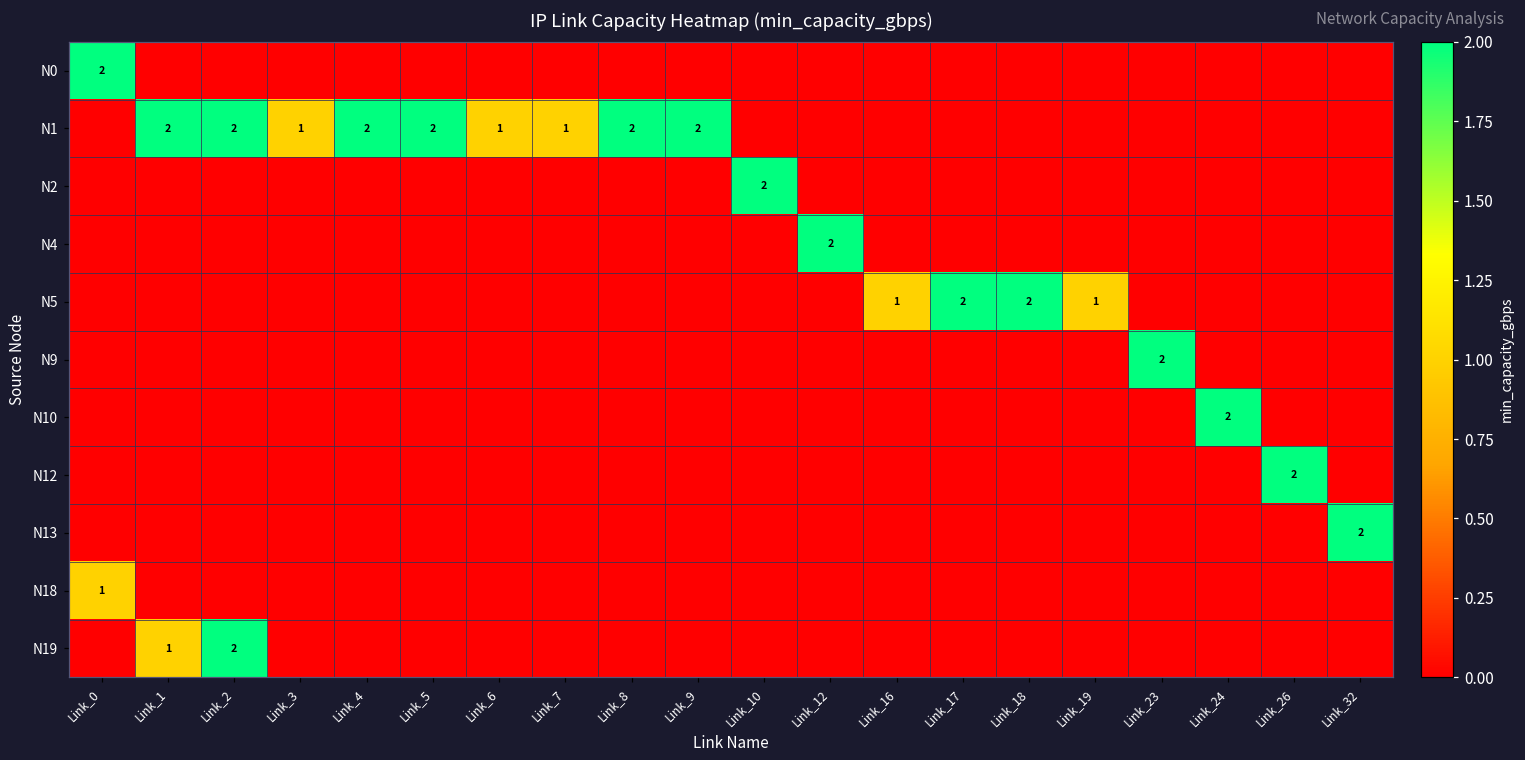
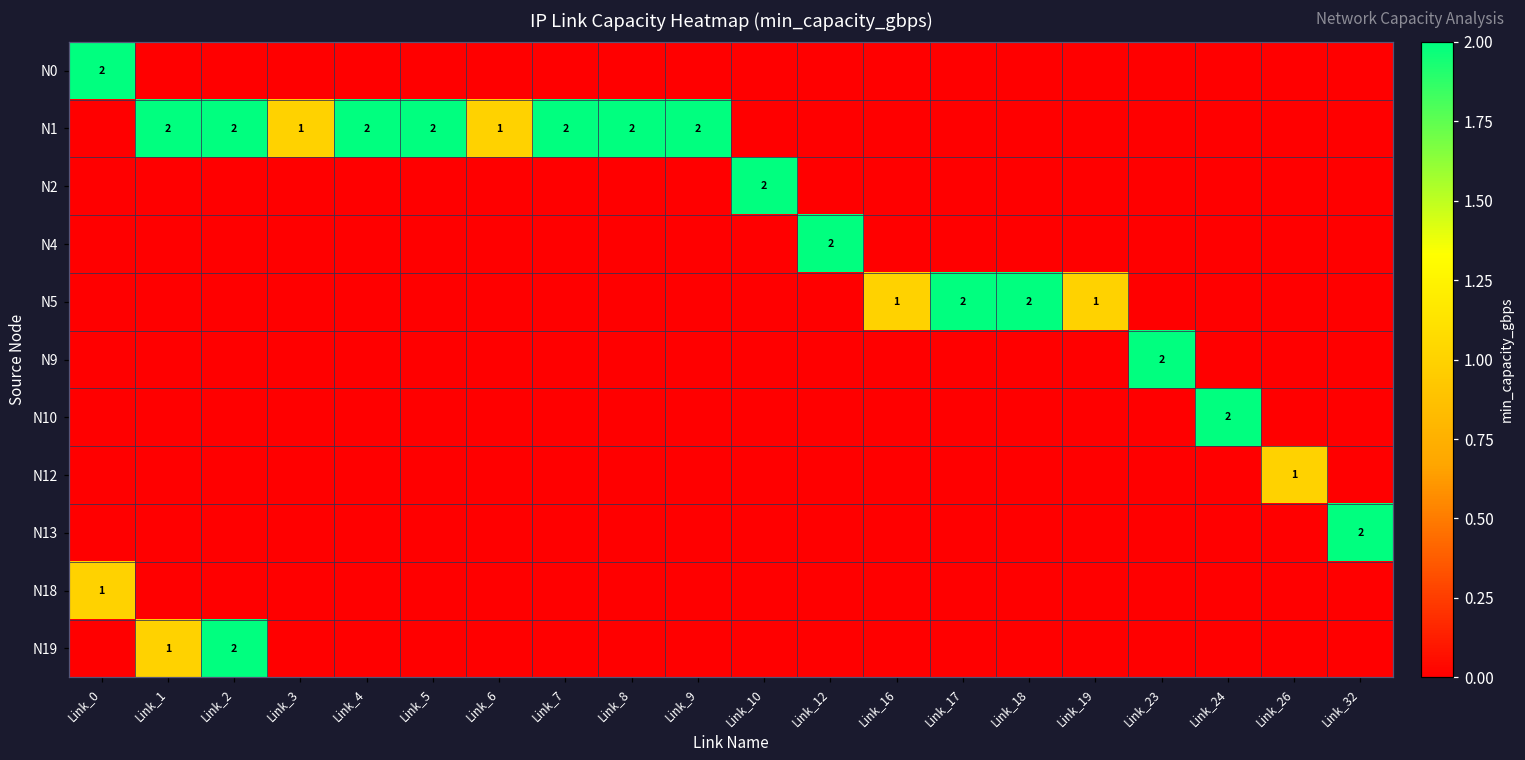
  {
    "N0": {
      "Link_0": 2
    },
    "N1": {
      "Link_1": 2,
      "Link_2": 2,
      "Link_3": 1,
      "Link_4": 2,
      "Link_5": 2,
      "Link_6": 1,
-     "Link_7": 1,
+     "Link_7": 2,
      "Link_8": 2,
      "Link_9": 2
    },
    "N2": {
      "Link_10": 2
    },
    "N4": {
      "Link_12": 2
    },
    "N5": {
      "Link_16": 1,
      "Link_17": 2,
      "Link_18": 2,
      "Link_19": 1
    },
    "N9": {
      "Link_23": 2
    },
    "N10": {
      "Link_24": 2
    },
    "N12": {
-     "Link_26": 2
+     "Link_26": 1
    },
    "N13": {
      "Link_32": 2
    },
    "N18": {
      "Link_0": 1
    },
    "N19": {
      "Link_1": 1,
      "Link_2": 2
    }
  }
